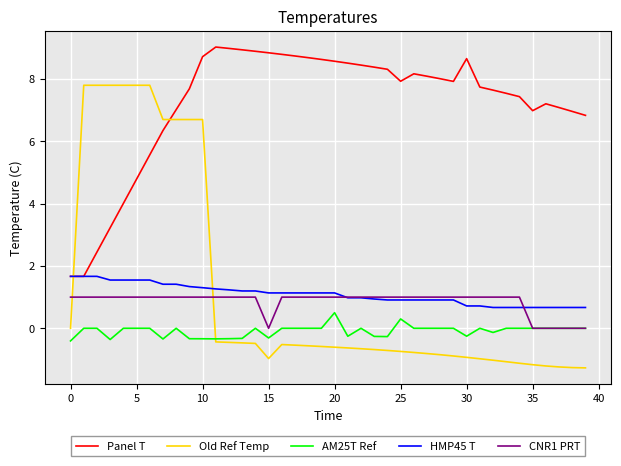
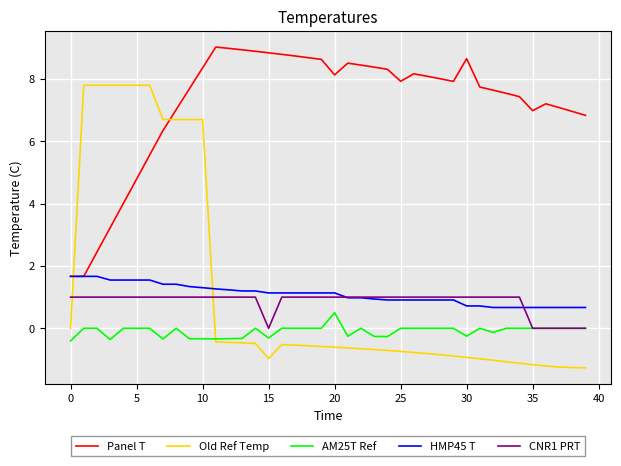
  {
    "Panel T": {
      "5": 4.8,
-     "10": 8.7,
+     "10": 8.4,
      "15": 8.8,
-     "20": 8.6,
+     "20": 8.1,
      "25": 7.9,
      "30": 8.7,
      "35": 7.0
    },
    "Old Ref Temp": {
      "0": 0.0,
      "5": 7.8,
      "10": 6.7,
      "15": -1.0,
      "20": -0.6,
      "25": -0.7,
      "30": -0.9,
      "35": -1.2
    },
    "AM25T Ref": {
      "0": -0.4,
      "5": 0.0,
      "10": -0.3,
      "15": -0.3,
      "20": 0.5,
-     "25": 0.3,
+     "25": 0.0,
      "30": -0.3
    },
    "HMP45 T": {
      "5": 1.5,
      "10": 1.3,
      "15": 1.1,
      "20": 1.1,
      "25": 0.9,
      "30": 0.7,
      "35": 0.7
    },
    "CNR1 PRT": {
      "0": 1.0,
      "5": 1.0,
      "10": 1.0,
      "15": 0.0,
      "20": 1.0,
      "25": 1.0,
      "30": 1.0
    }
  }
